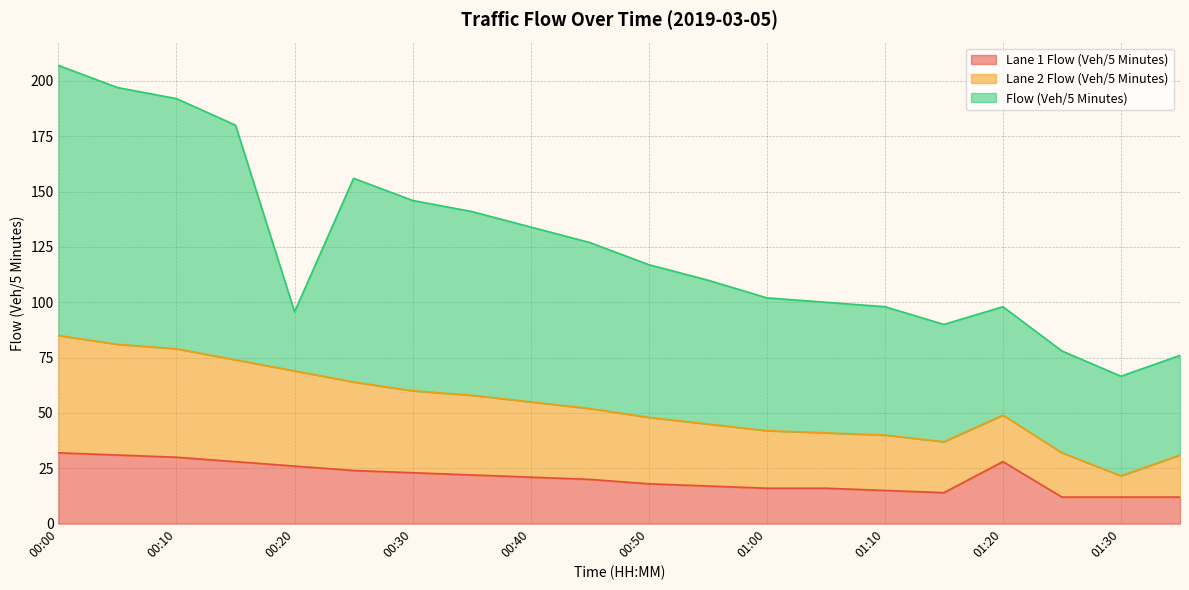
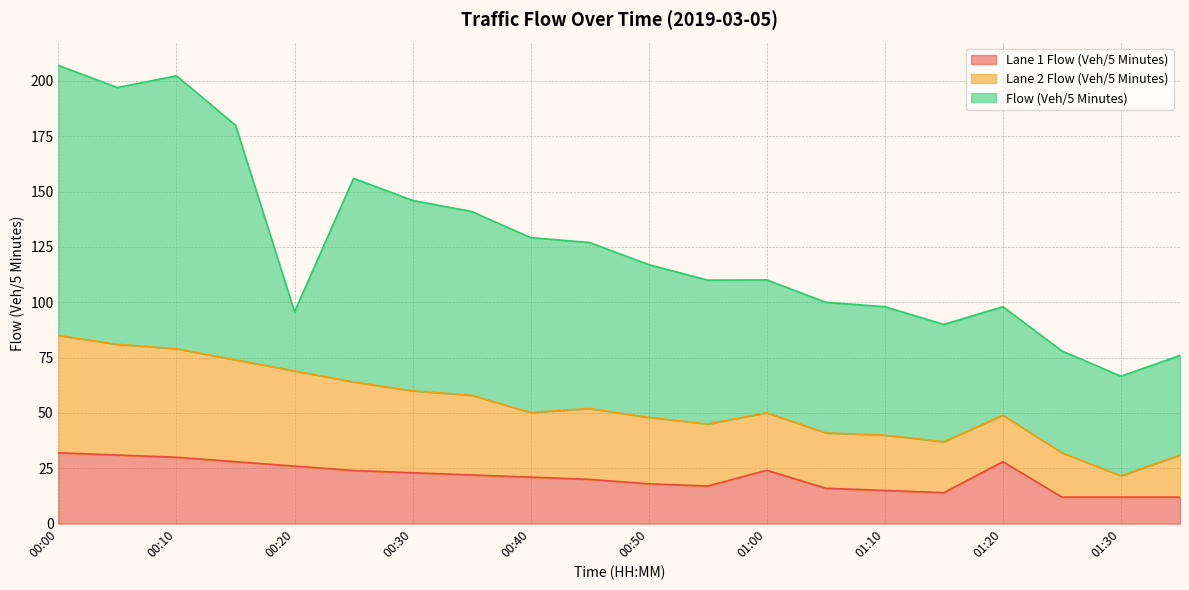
  {
    "Lane 1 Flow (Veh/5 Minutes)": {
      "00:00": 32,
      "00:10": 30,
      "00:20": 26,
      "00:30": 23,
      "00:40": 21,
      "00:50": 18,
-     "01:00": 16,
+     "01:00": 24,
      "01:10": 15,
      "01:20": 28,
      "01:30": 12
    },
    "Lane 2 Flow (Veh/5 Minutes)": {
      "00:00": 53,
      "00:10": 49,
      "00:20": 43,
      "00:30": 37,
-     "00:40": 34,
+     "00:40": 29,
      "00:50": 30,
      "01:00": 26,
      "01:10": 25,
      "01:20": 21,
      "01:30": 10
    },
    "Flow (Veh/5 Minutes)": {
      "00:00": 122,
-     "00:10": 113,
+     "00:10": 123,
      "00:20": 27,
      "00:30": 86,
      "00:40": 79,
      "00:50": 69,
      "01:00": 60,
      "01:10": 58,
      "01:20": 49,
      "01:30": 45
    }
  }
